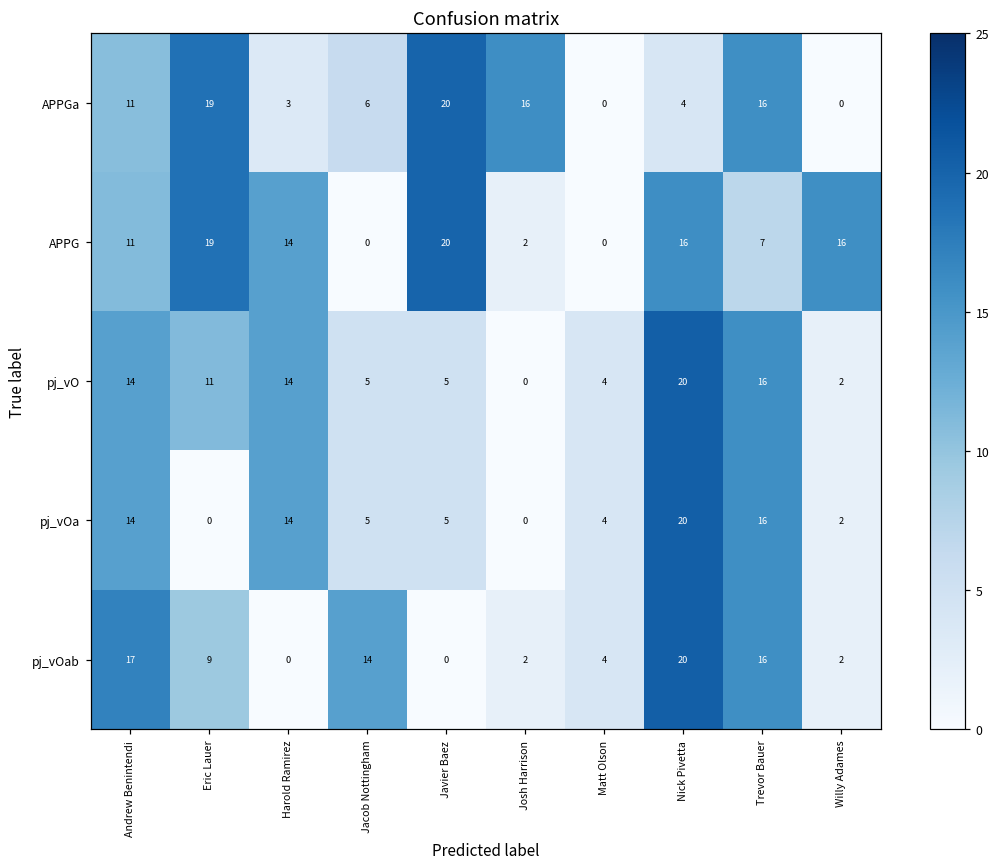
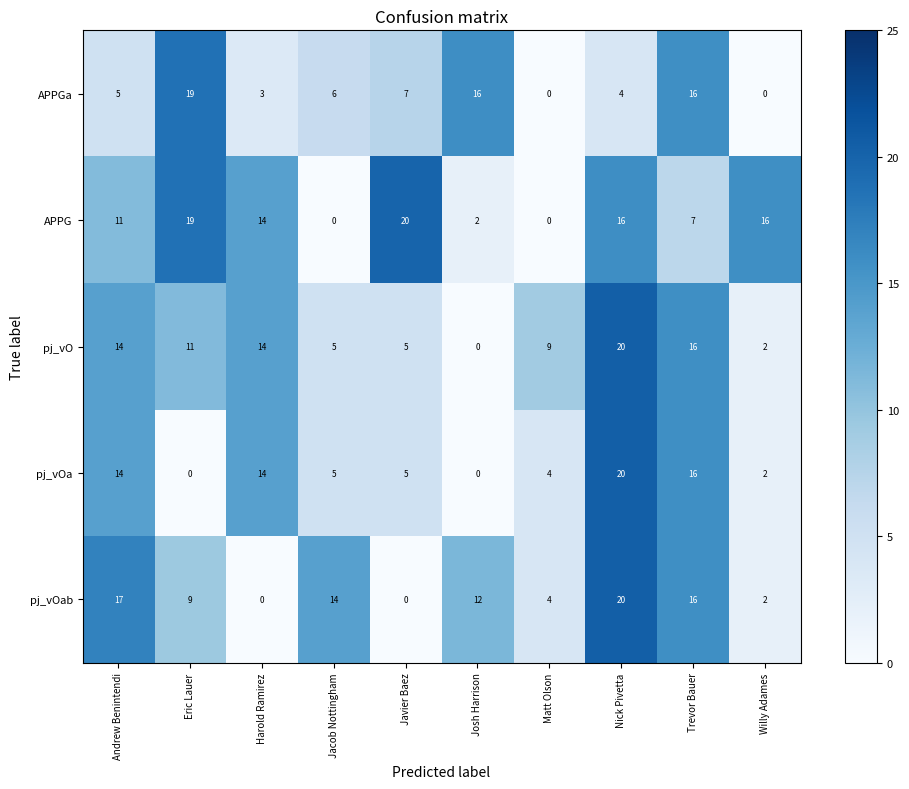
  {
    "APPGa": {
-     "Andrew Benintendi": 11,
+     "Andrew Benintendi": 5,
      "Eric Lauer": 19,
      "Harold Ramirez": 3,
      "Jacob Nottingham": 6,
-     "Javier Baez": 20,
+     "Javier Baez": 7,
      "Josh Harrison": 16,
      "Matt Olson": 0,
      "Nick Pivetta": 4,
      "Trevor Bauer": 16,
      "Willy Adames": 0
    },
    "APPG": {
      "Andrew Benintendi": 11,
      "Eric Lauer": 19,
      "Harold Ramirez": 14,
      "Jacob Nottingham": 0,
      "Javier Baez": 20,
      "Josh Harrison": 2,
      "Matt Olson": 0,
      "Nick Pivetta": 16,
      "Trevor Bauer": 7,
      "Willy Adames": 16
    },
    "pj_vO": {
      "Andrew Benintendi": 14,
      "Eric Lauer": 11,
      "Harold Ramirez": 14,
      "Jacob Nottingham": 5,
      "Javier Baez": 5,
      "Josh Harrison": 0,
-     "Matt Olson": 4,
+     "Matt Olson": 9,
      "Nick Pivetta": 20,
      "Trevor Bauer": 16,
      "Willy Adames": 2
    },
    "pj_vOa": {
      "Andrew Benintendi": 14,
      "Eric Lauer": 0,
      "Harold Ramirez": 14,
      "Jacob Nottingham": 5,
      "Javier Baez": 5,
      "Josh Harrison": 0,
      "Matt Olson": 4,
      "Nick Pivetta": 20,
      "Trevor Bauer": 16,
      "Willy Adames": 2
    },
    "pj_vOab": {
      "Andrew Benintendi": 17,
      "Eric Lauer": 9,
      "Harold Ramirez": 0,
      "Jacob Nottingham": 14,
      "Javier Baez": 0,
-     "Josh Harrison": 2,
+     "Josh Harrison": 12,
      "Matt Olson": 4,
      "Nick Pivetta": 20,
      "Trevor Bauer": 16,
      "Willy Adames": 2
    }
  }
